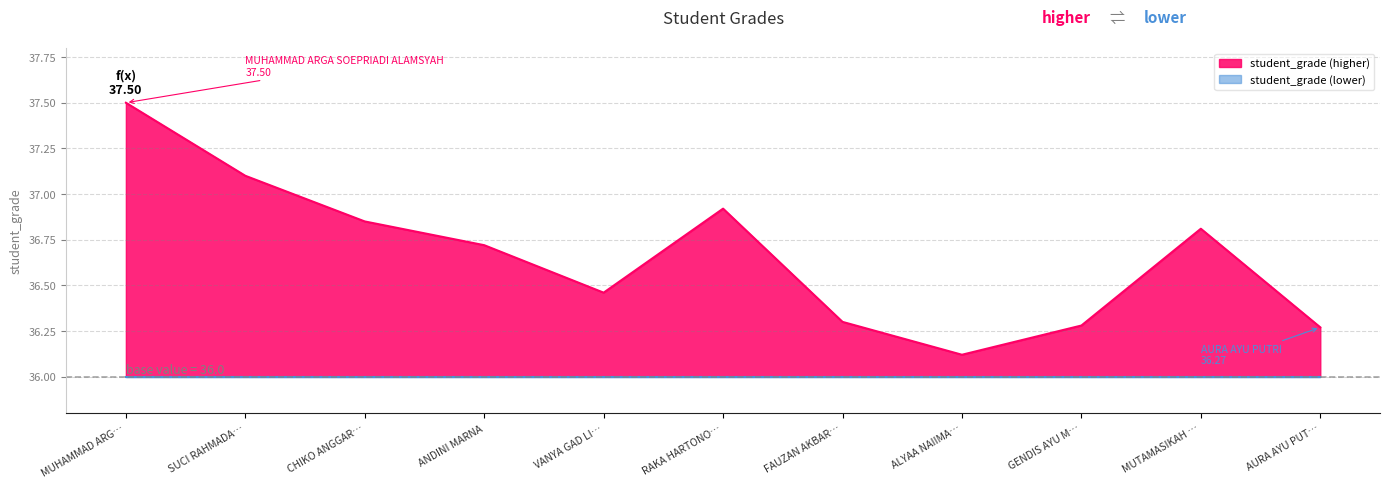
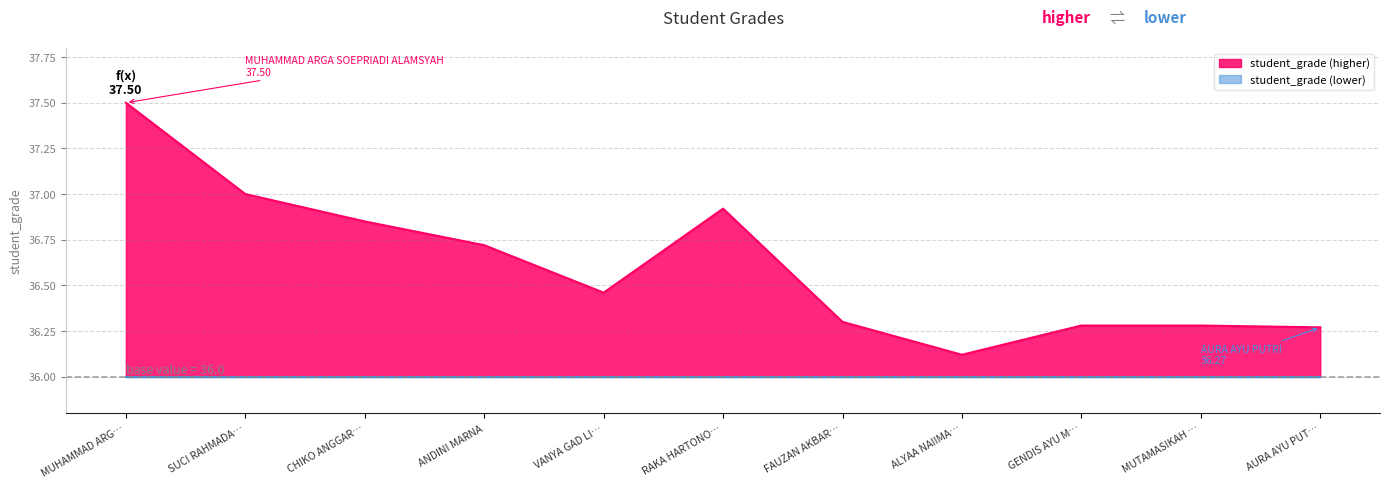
  {
    "student_grade (higher)": {
-     "SUCI RAHMADA…": 37.1,
+     "SUCI RAHMADA…": 37.0,
      "CHIKO ANGGAR…": 36.85,
      "ANDINI MARNA": 36.72,
      "VANYA GAD LI…": 36.46,
      "RAKA HARTONO…": 36.92,
      "FAUZAN AKBAR…": 36.30,
      "ALYAA NAIIMA…": 36.12,
      "GENDIS AYU M…": 36.28,
-     "MUTAMASIKAH …": 36.81
+     "MUTAMASIKAH …": 36.28
    },
    "student_grade (lower)": {
      "MUHAMMAD ARG…": 36.0
    }
  }
